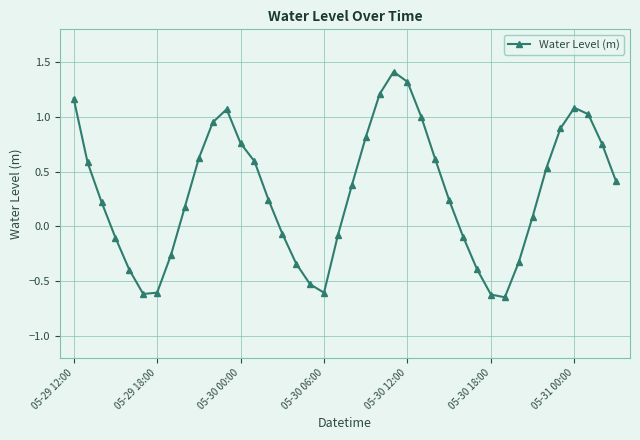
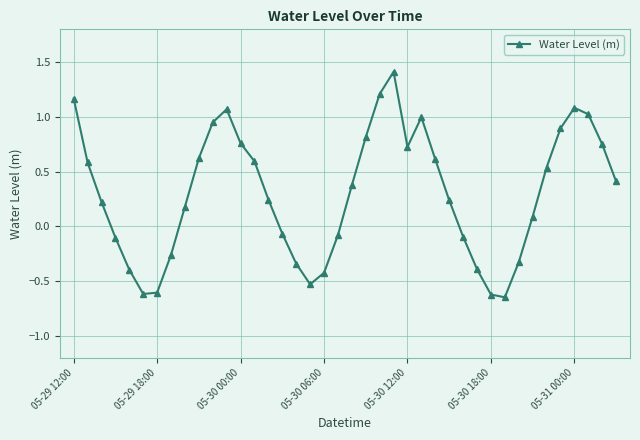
  {
    "05-29 12:00": 1.17,
    "05-29 18:00": -0.60,
    "05-30 00:00": 0.76,
-   "05-30 06:00": -0.61,
-   "05-30 12:00": 1.32,
+   "05-30 06:00": -0.42,
+   "05-30 12:00": 0.73,
    "05-30 18:00": -0.62,
    "05-31 00:00": 1.08
  }
